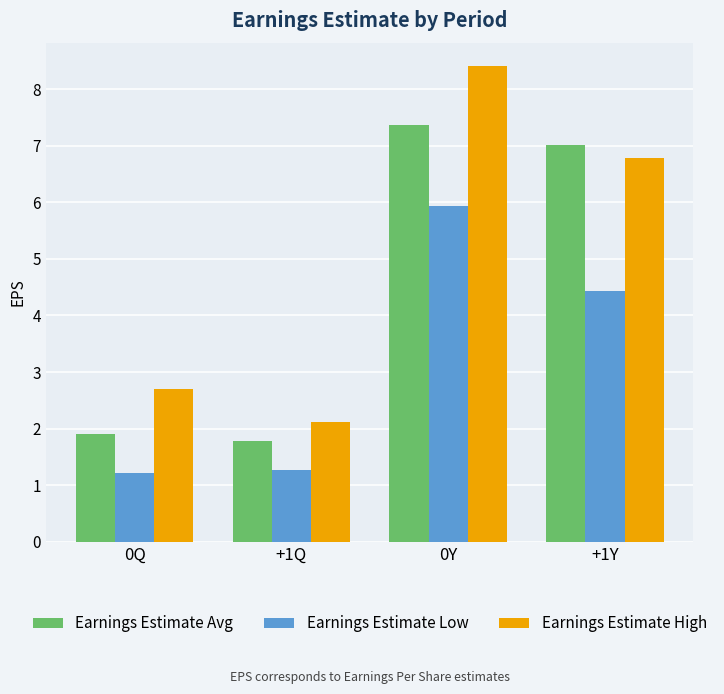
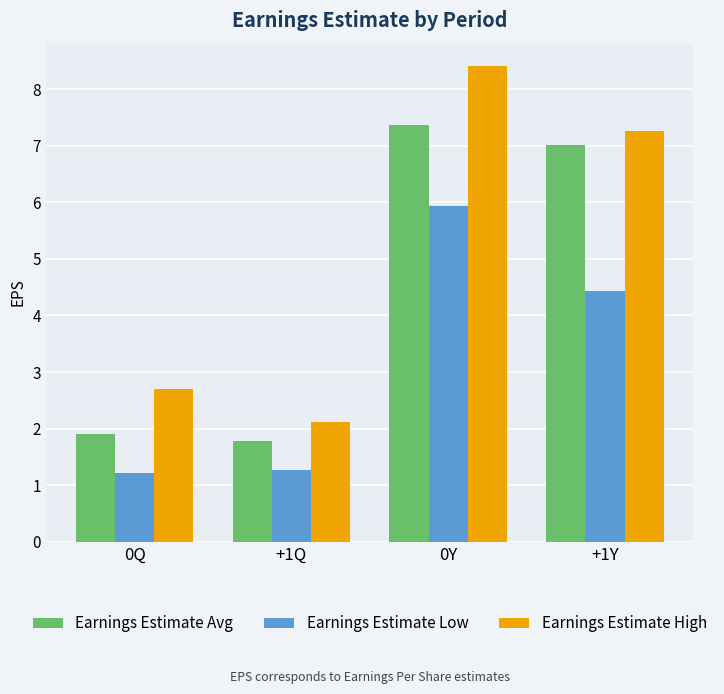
  {
    "Earnings Estimate Avg": {
      "0Q": 1.9,
      "+1Q": 1.8,
      "0Y": 7.4,
      "+1Y": 7.0
    },
    "Earnings Estimate Low": {
      "0Q": 1.2,
      "+1Q": 1.3,
      "0Y": 5.9,
      "+1Y": 4.4
    },
    "Earnings Estimate High": {
      "0Q": 2.7,
      "+1Q": 2.1,
      "0Y": 8.4,
-     "+1Y": 6.8
+     "+1Y": 7.3
    }
  }
